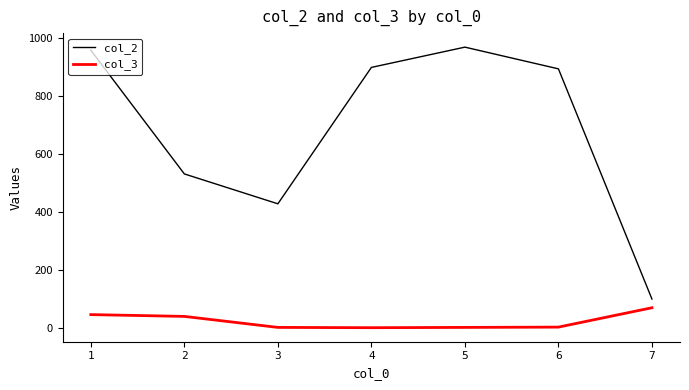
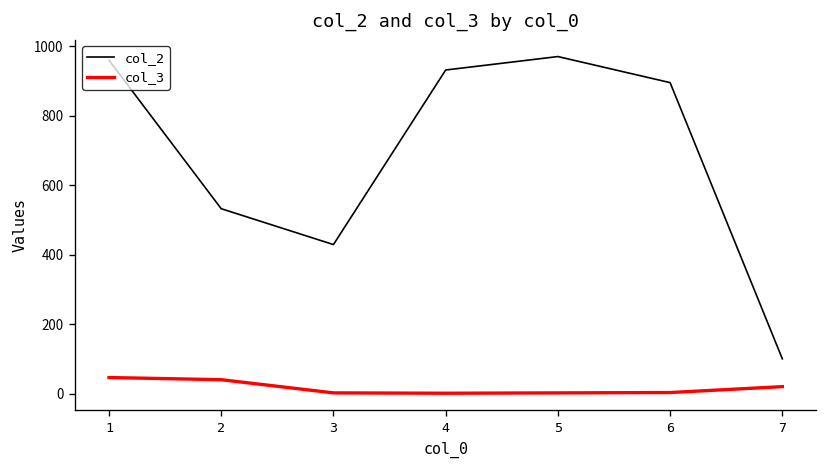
  {
    "col_2": {
      "2": 530,
      "3": 430,
-     "4": 900,
+     "4": 930,
      "5": 970,
      "6": 900,
      "7": 100
    },
    "col_3": {
      "1": 50,
      "2": 40,
      "3": 0,
      "4": 0,
      "5": 0,
      "6": 0,
-     "7": 70
+     "7": 20
    }
  }
